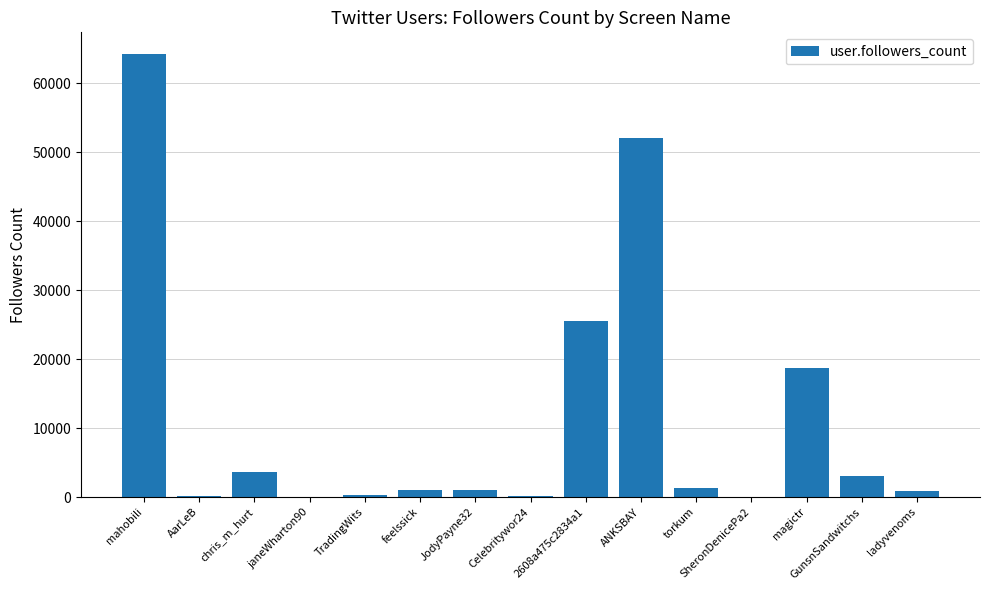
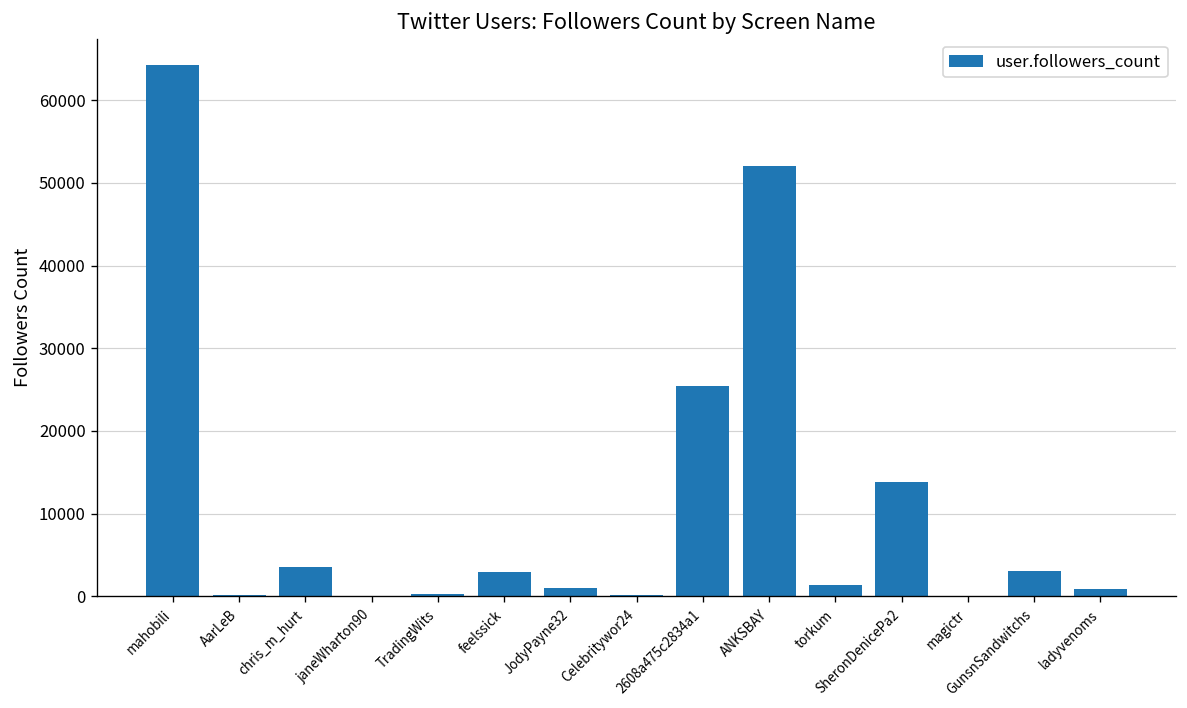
  {
    "mahobili": 64000,
    "chris_m_hurt": 4000,
    "janeWharton90": 0,
-   "feelssick": 1000,
+   "feelssick": 3000,
    "JodyPayne32": 1000,
    "2608a475c2834a1": 25000,
    "ANKSBAY": 52000,
    "torkum": 1000,
-   "SheronDenicePa2": 0,
-   "magictr": 19000,
+   "SheronDenicePa2": 14000,
+   "magictr": 0,
    "GunsnSandwitchs": 3000,
    "ladyvenoms": 1000
  }
